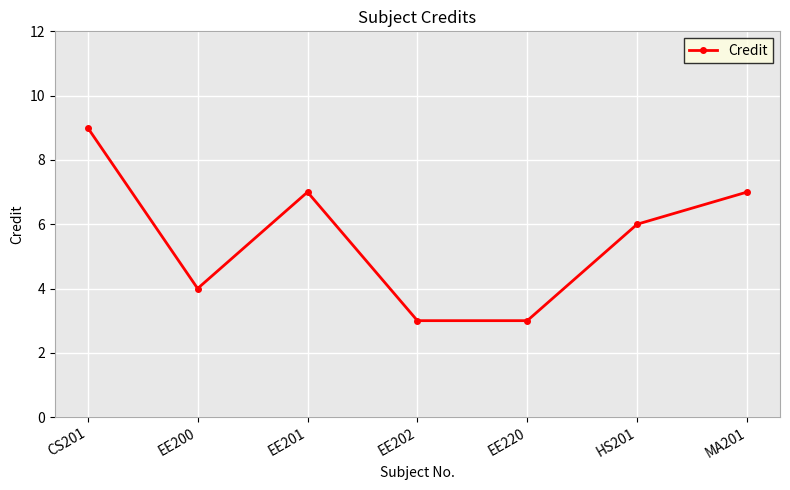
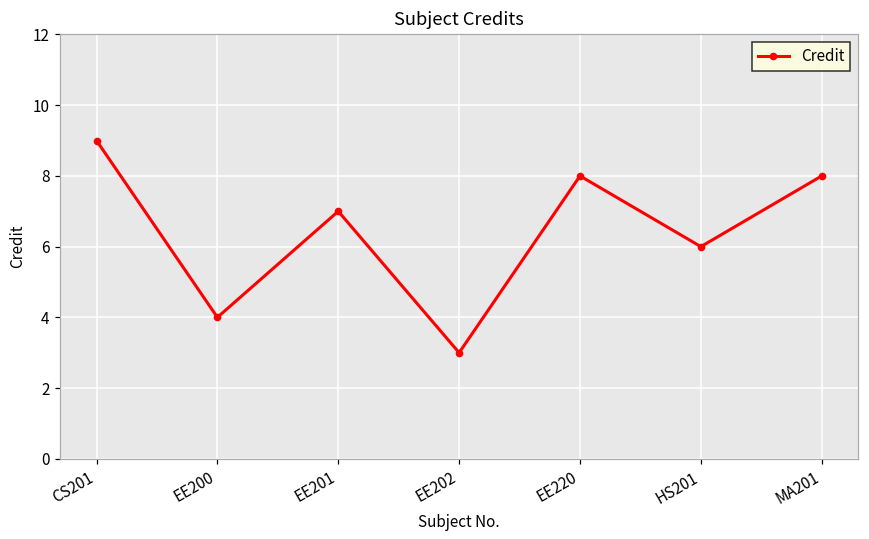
  {
    "CS201": 9,
    "EE200": 4,
    "EE201": 7,
    "EE202": 3,
-   "EE220": 3,
+   "EE220": 8,
    "HS201": 6,
-   "MA201": 7
+   "MA201": 8
  }
